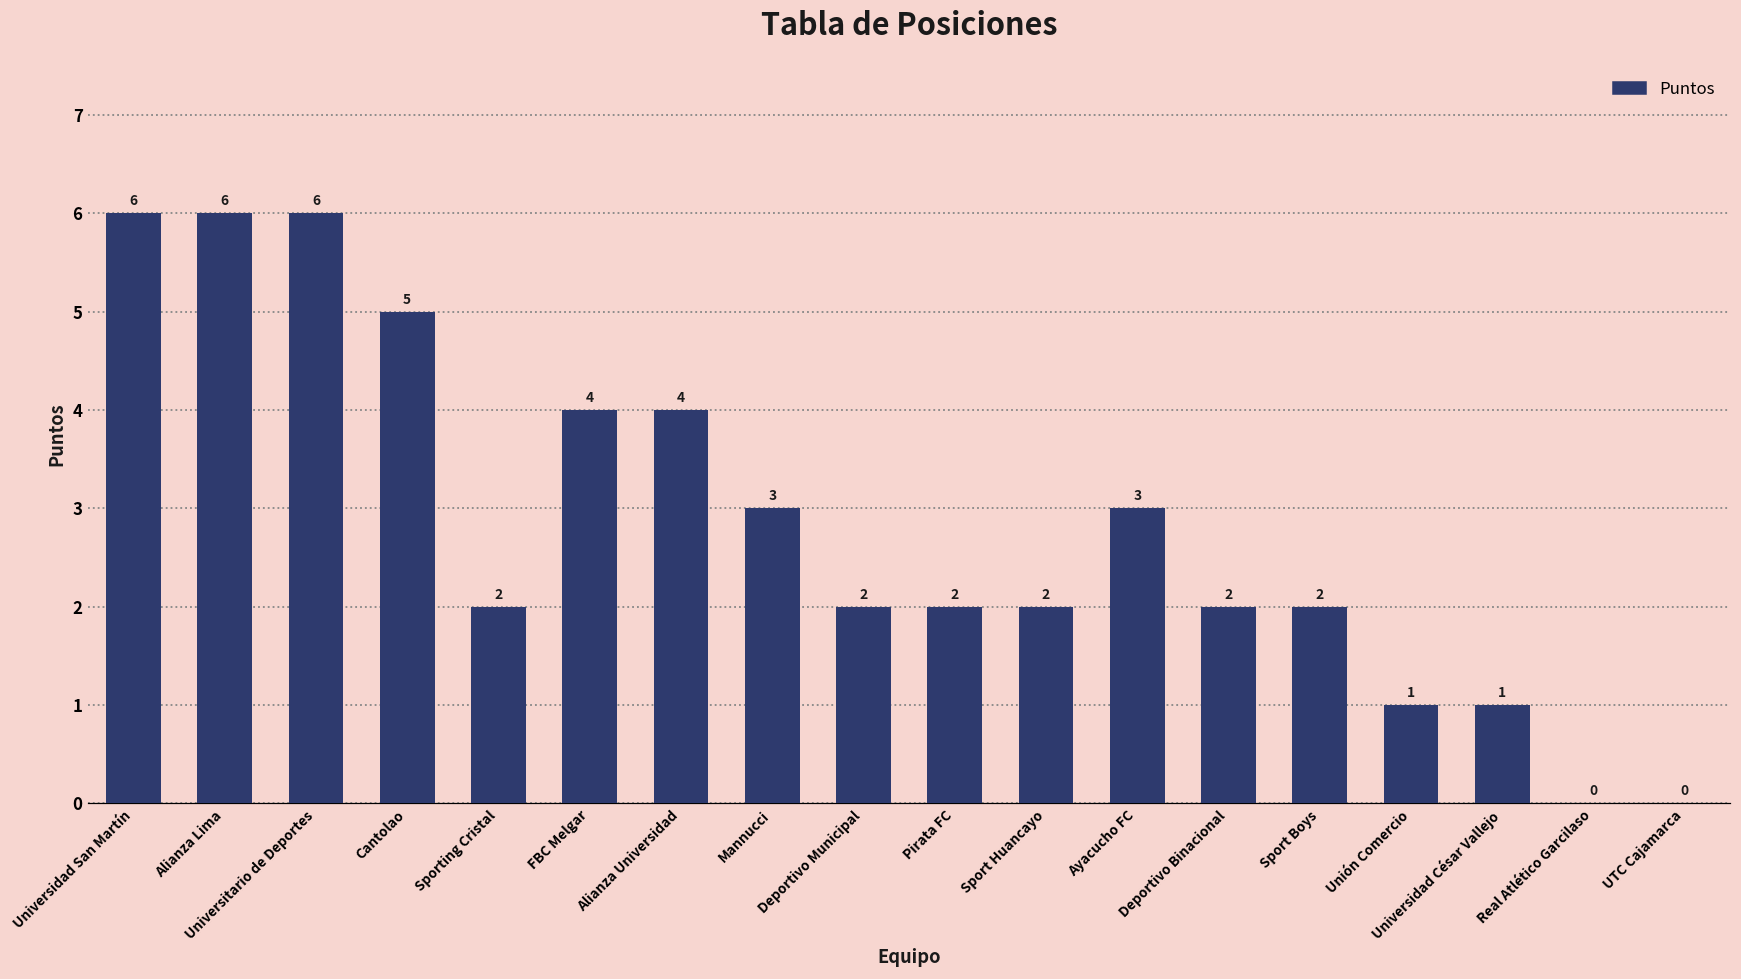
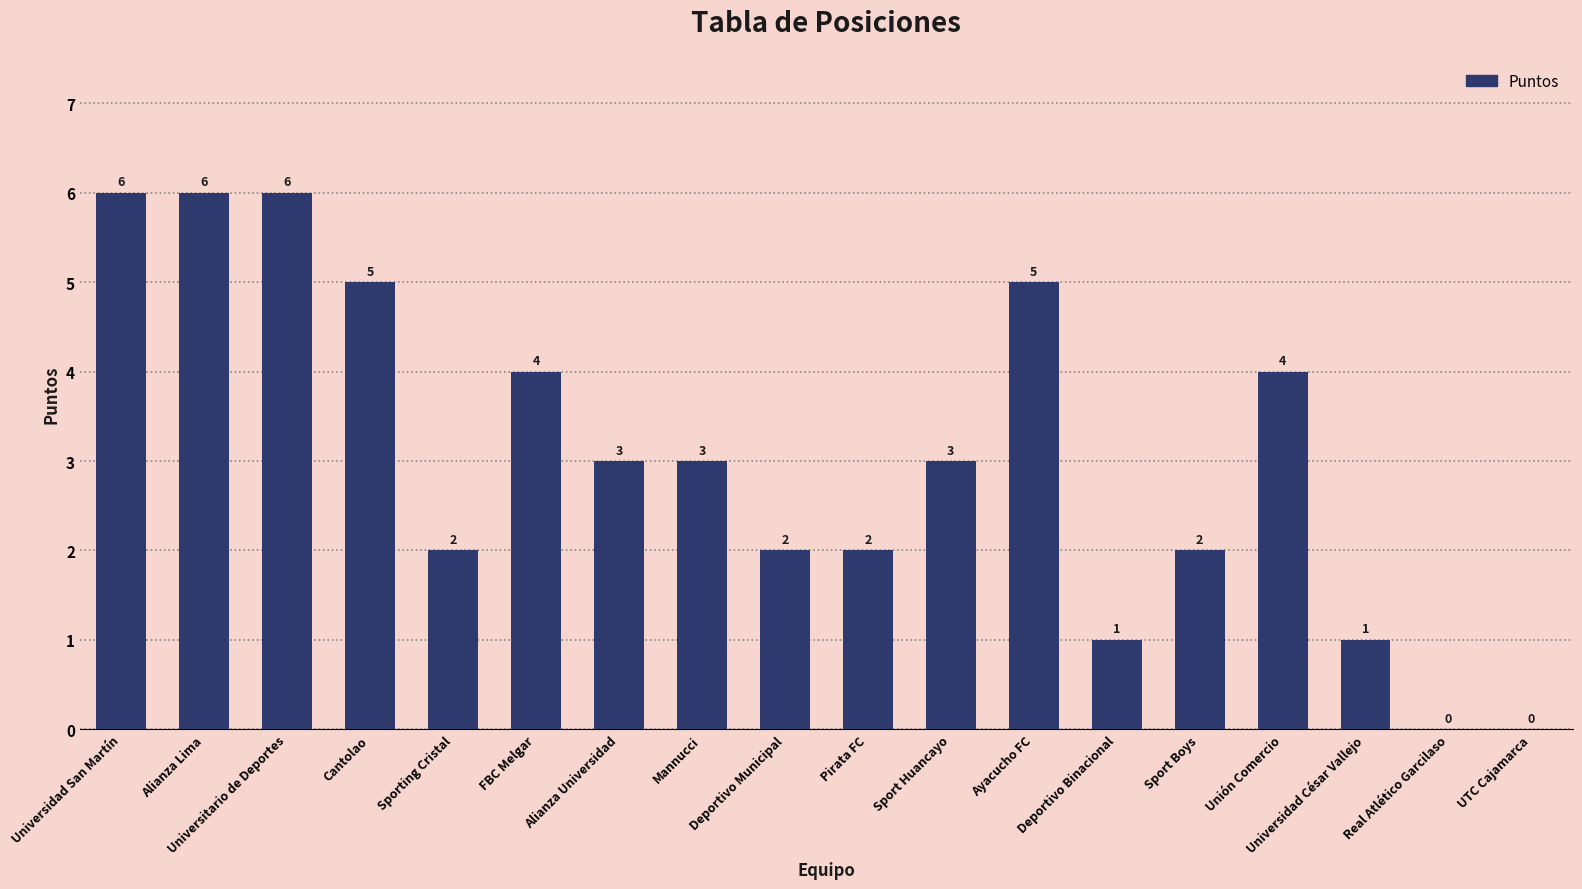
  {
    "Universidad San Martín": 6,
    "Alianza Lima": 6,
    "Universitario de Deportes": 6,
    "Cantolao": 5,
    "Sporting Cristal": 2,
    "FBC Melgar": 4,
-   "Alianza Universidad": 4,
+   "Alianza Universidad": 3,
    "Mannucci": 3,
    "Deportivo Municipal": 2,
    "Pirata FC": 2,
-   "Sport Huancayo": 2,
-   "Ayacucho FC": 3,
-   "Deportivo Binacional": 2,
+   "Sport Huancayo": 3,
+   "Ayacucho FC": 5,
+   "Deportivo Binacional": 1,
    "Sport Boys": 2,
-   "Unión Comercio": 1,
+   "Unión Comercio": 4,
    "Universidad César Vallejo": 1,
    "Real Atlético Garcilaso": 0,
    "UTC Cajamarca": 0
  }
